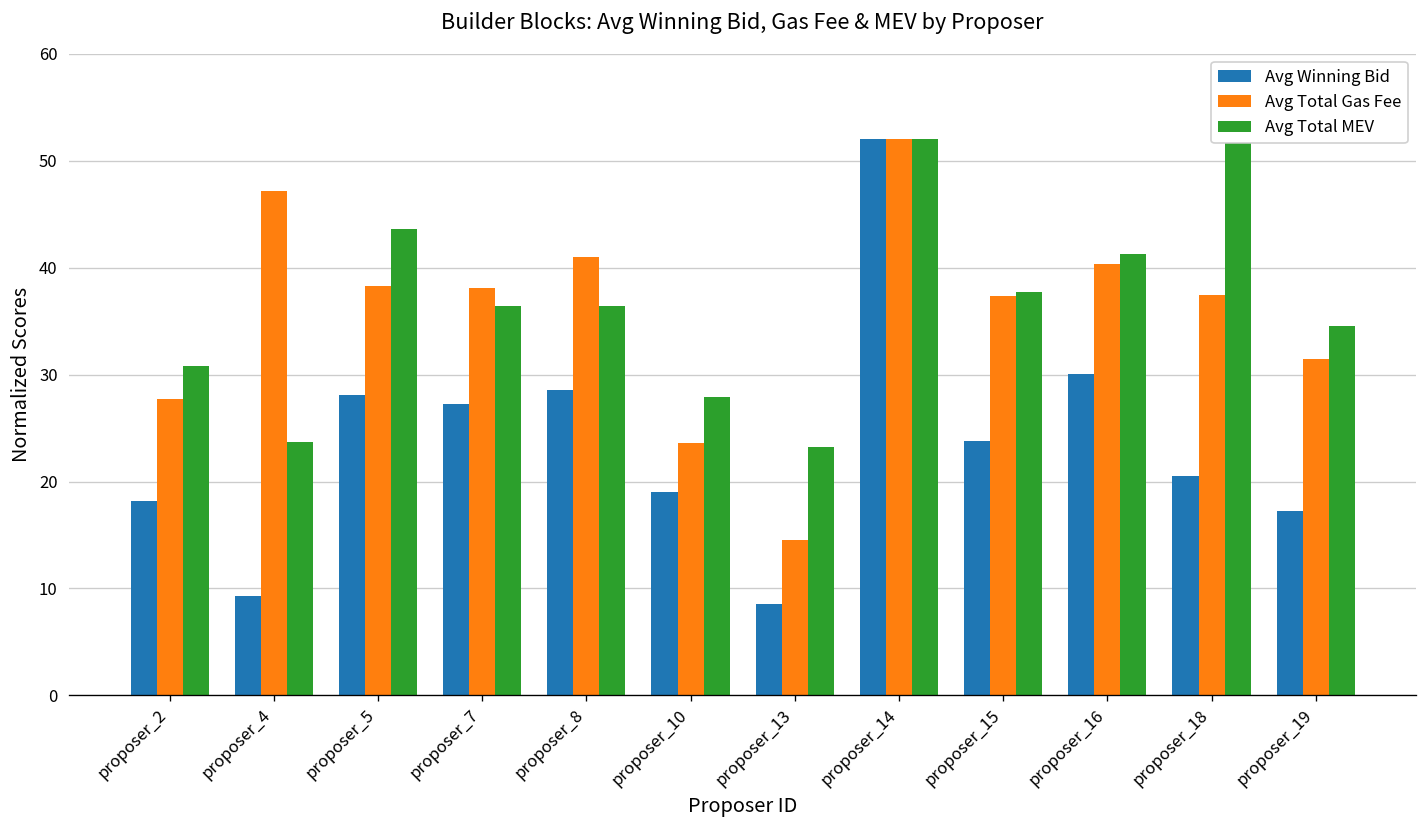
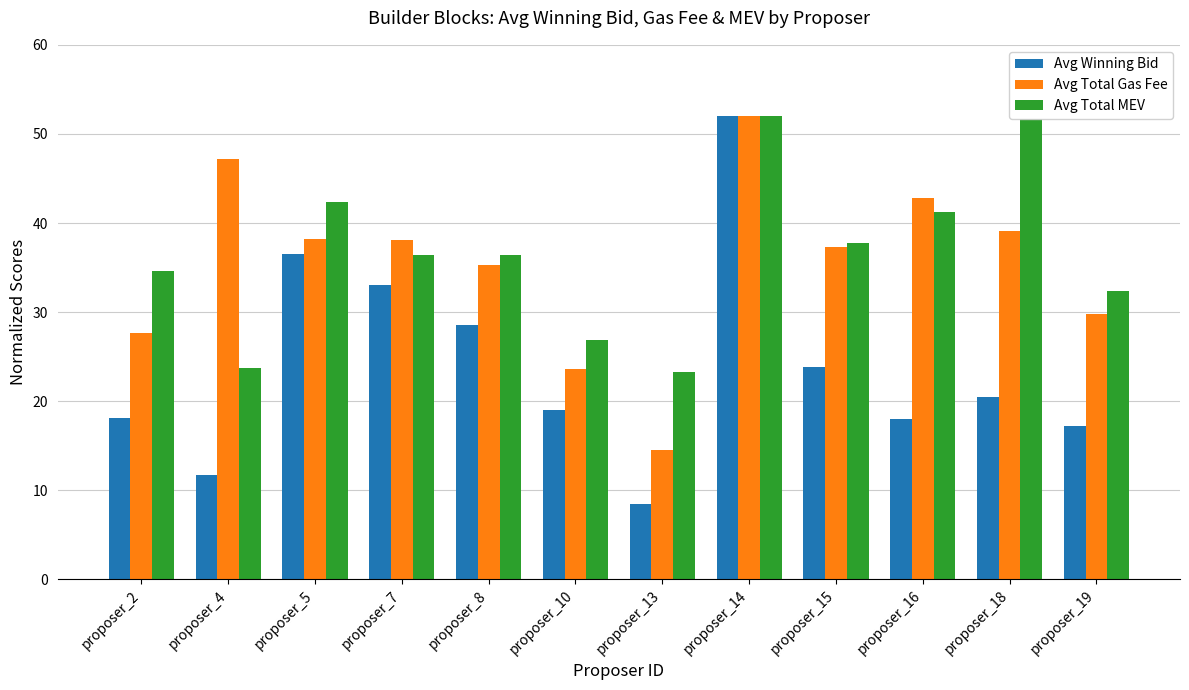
  {
    "Avg Winning Bid": {
      "proposer_2": 18,
-     "proposer_4": 9,
-     "proposer_5": 28,
-     "proposer_7": 27,
+     "proposer_4": 12,
+     "proposer_5": 37,
+     "proposer_7": 33,
      "proposer_8": 29,
      "proposer_10": 19,
      "proposer_13": 9,
      "proposer_14": 52,
      "proposer_15": 24,
-     "proposer_16": 30,
+     "proposer_16": 18,
      "proposer_18": 21,
      "proposer_19": 17
    },
    "Avg Total Gas Fee": {
      "proposer_2": 28,
      "proposer_4": 47,
      "proposer_5": 38,
      "proposer_7": 38,
-     "proposer_8": 41,
+     "proposer_8": 35,
      "proposer_10": 24,
      "proposer_13": 15,
      "proposer_14": 52,
      "proposer_15": 37,
-     "proposer_16": 40,
-     "proposer_18": 37,
-     "proposer_19": 31
+     "proposer_16": 43,
+     "proposer_18": 39,
+     "proposer_19": 30
    },
    "Avg Total MEV": {
-     "proposer_2": 31,
+     "proposer_2": 35,
      "proposer_4": 24,
-     "proposer_5": 44,
+     "proposer_5": 42,
      "proposer_7": 36,
      "proposer_8": 36,
-     "proposer_10": 28,
+     "proposer_10": 27,
      "proposer_13": 23,
      "proposer_14": 52,
      "proposer_15": 38,
      "proposer_16": 41,
-     "proposer_19": 35
+     "proposer_19": 32
    }
  }
